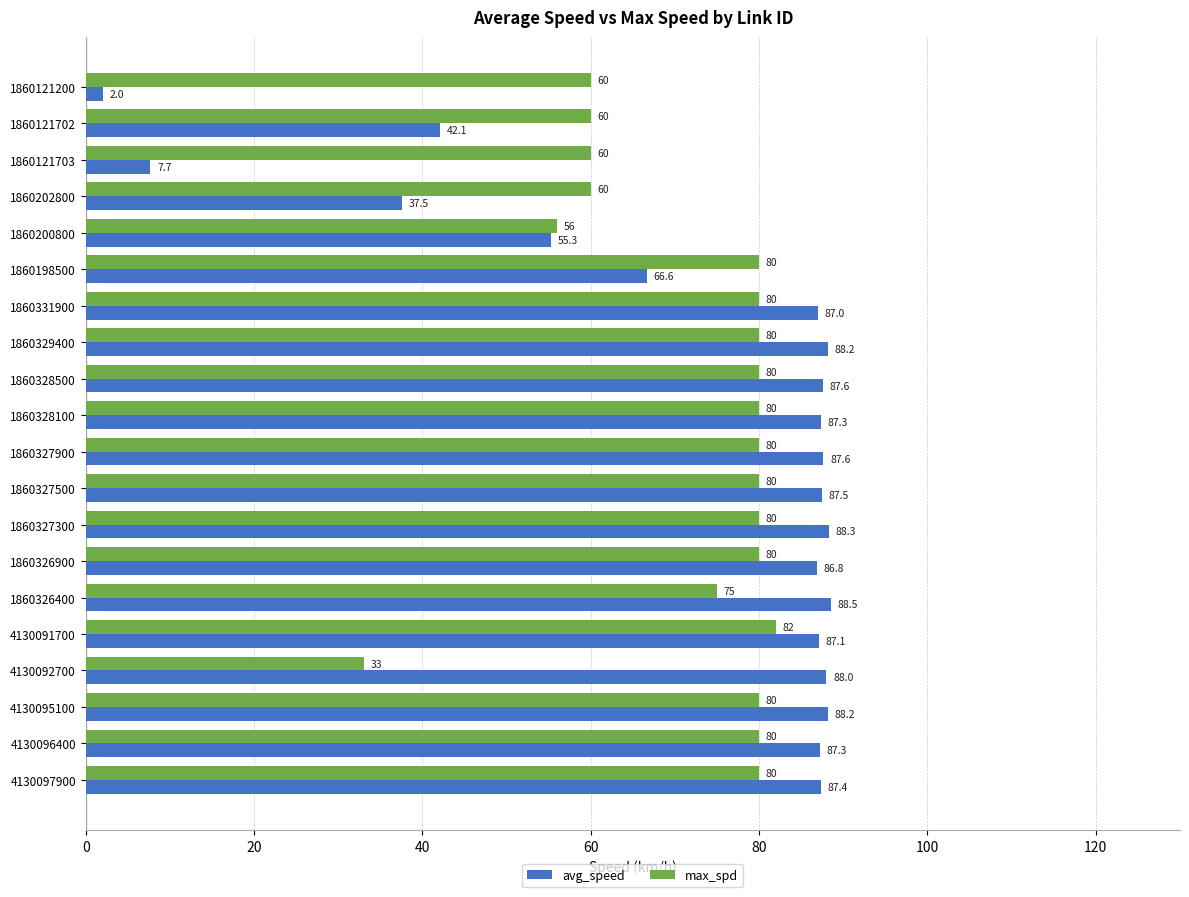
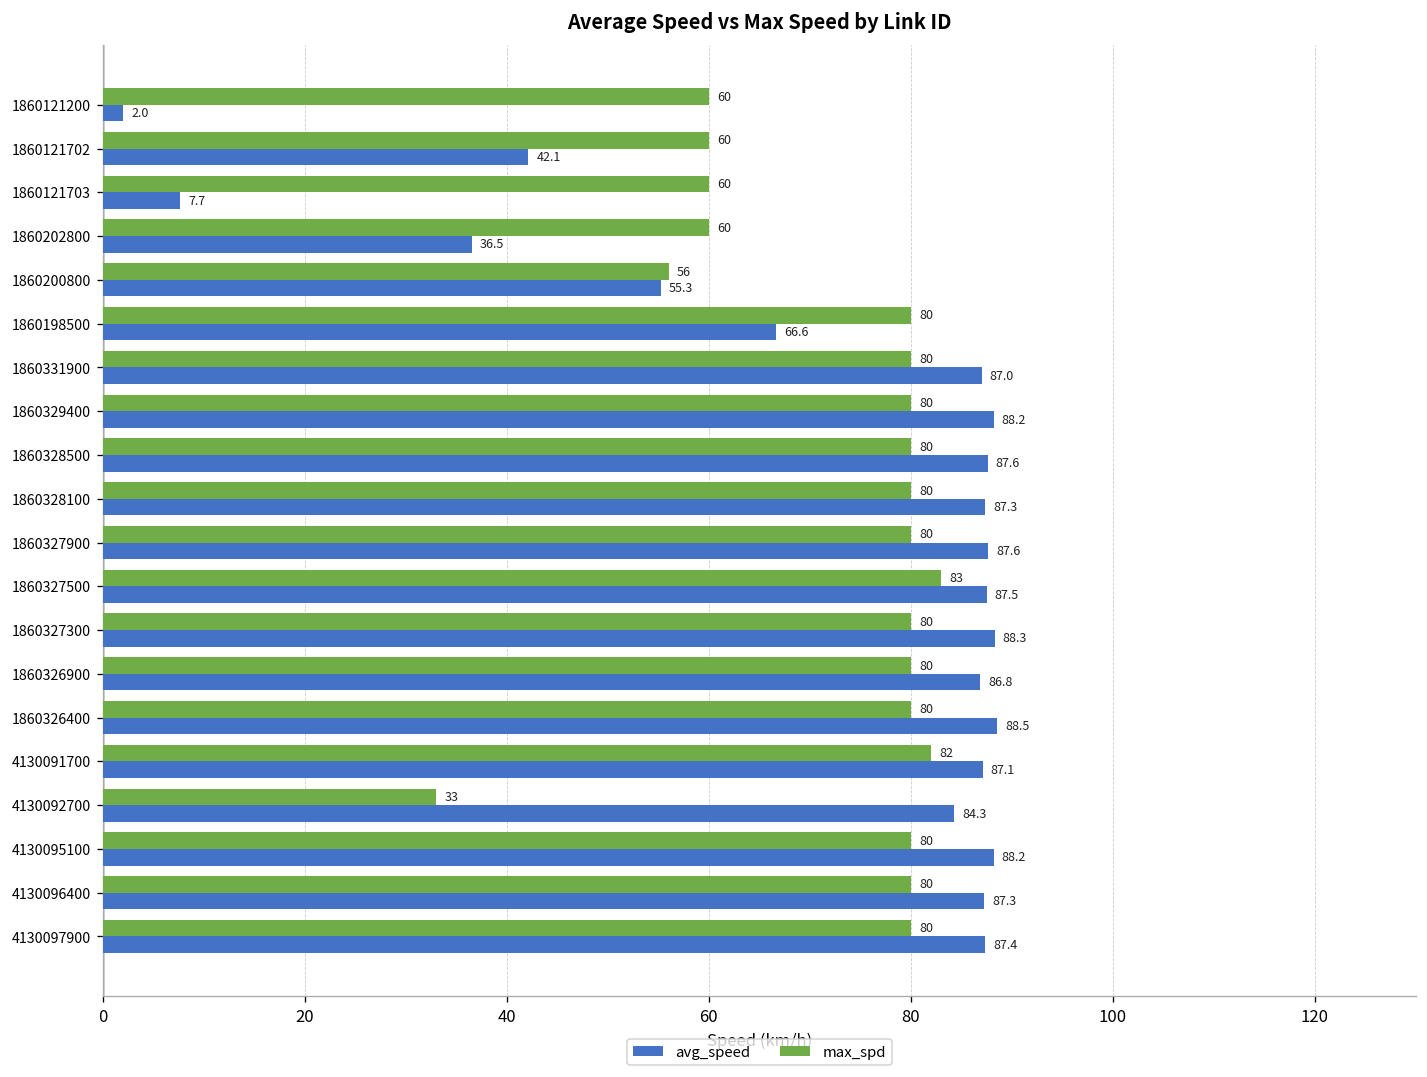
  {
    "avg_speed": {
      "1860121200": 2.0,
      "1860121702": 42.1,
      "1860121703": 7.7,
-     "1860202800": 37.5,
+     "1860202800": 36.5,
      "1860200800": 55.3,
      "1860198500": 66.6,
      "1860331900": 87.0,
      "1860329400": 88.2,
      "1860328500": 87.6,
      "1860328100": 87.3,
      "1860327900": 87.6,
      "1860327500": 87.5,
      "1860327300": 88.3,
      "1860326900": 86.8,
      "1860326400": 88.5,
      "4130091700": 87.1,
-     "4130092700": 88.0,
+     "4130092700": 84.3,
      "4130095100": 88.2,
      "4130096400": 87.3,
      "4130097900": 87.4
    },
    "max_spd": {
      "1860121200": 60,
      "1860121702": 60,
      "1860121703": 60,
      "1860202800": 60,
      "1860200800": 56,
      "1860198500": 80,
      "1860331900": 80,
      "1860329400": 80,
      "1860328500": 80,
      "1860328100": 80,
      "1860327900": 80,
-     "1860327500": 80,
+     "1860327500": 83,
      "1860327300": 80,
      "1860326900": 80,
-     "1860326400": 75,
+     "1860326400": 80,
      "4130091700": 82,
      "4130092700": 33,
      "4130095100": 80,
      "4130096400": 80,
      "4130097900": 80
    }
  }
